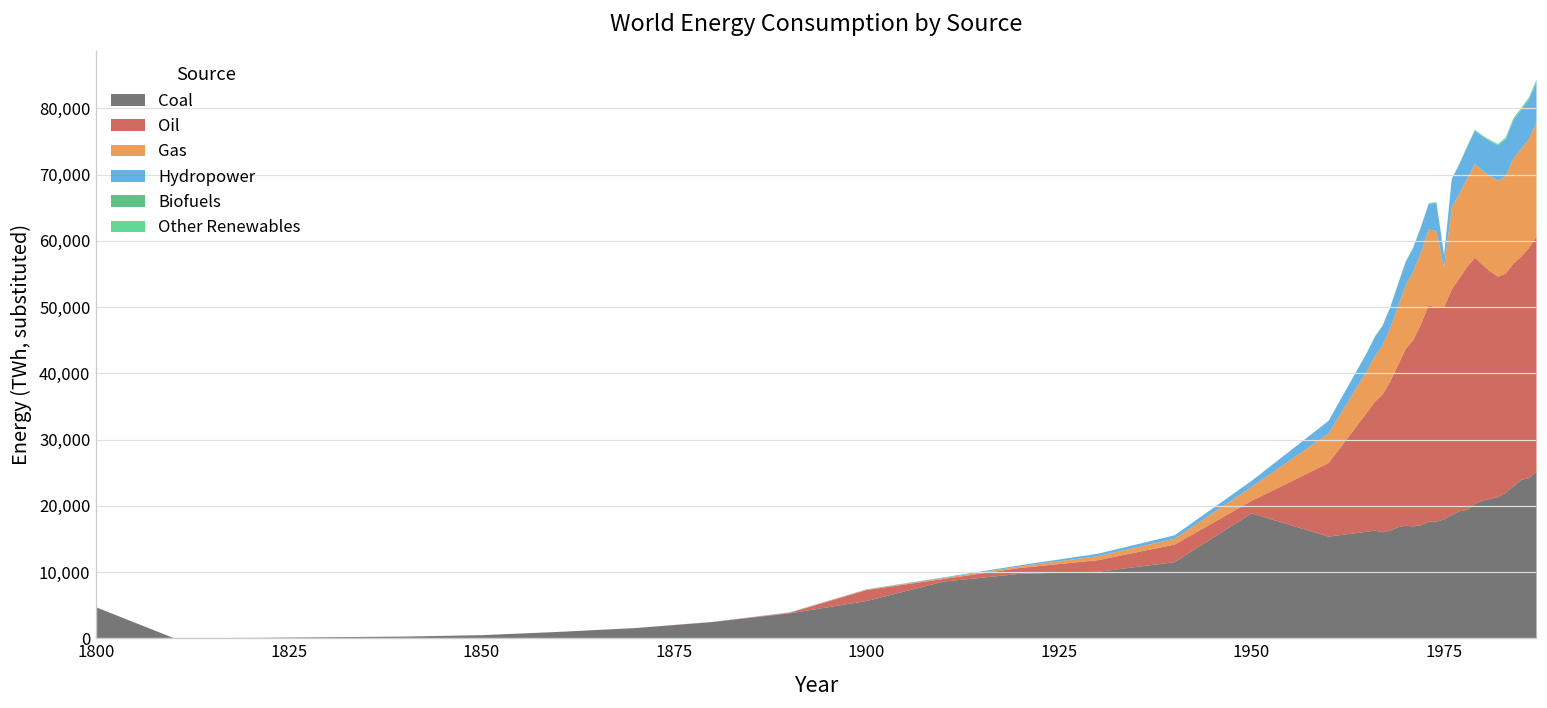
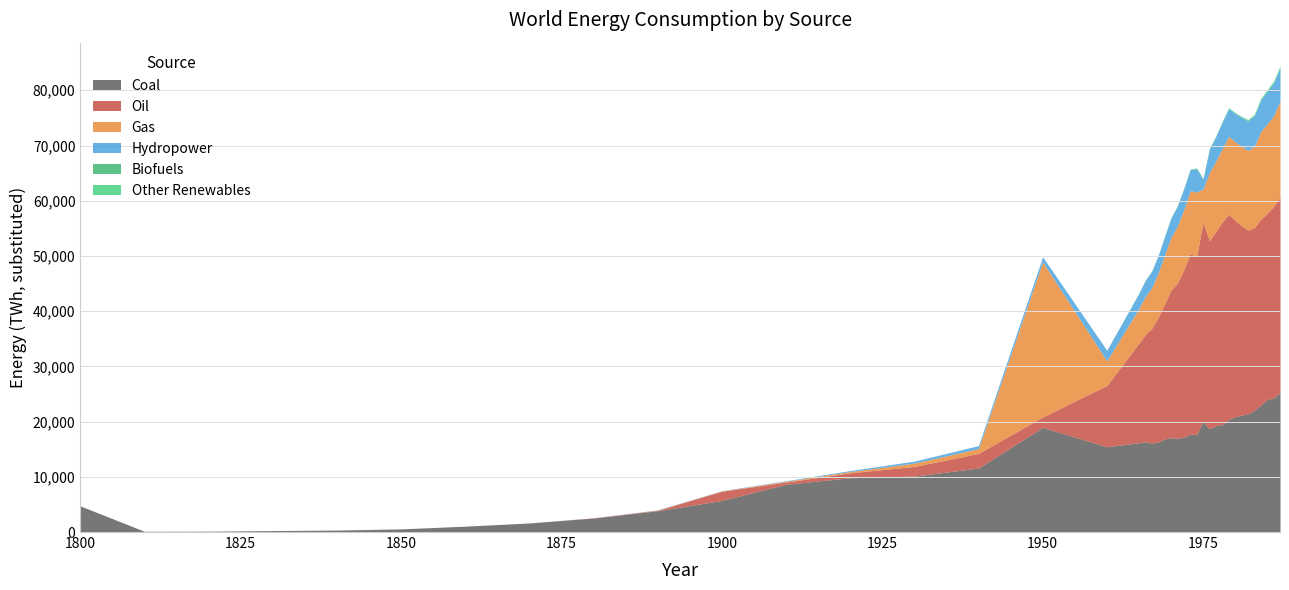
  {
    "Coal": {
      "1900": "6,000",
      "1950": "19,000",
-     "1975": "18,000"
+     "1975": "20,000"
    },
    "Oil": {
      "1950": "2,000",
-     "1975": "32,000"
+     "1975": "36,000"
    },
    "Gas": {
-     "1950": "2,000",
+     "1950": "28,000",
      "1975": "6,000"
    }
  }
